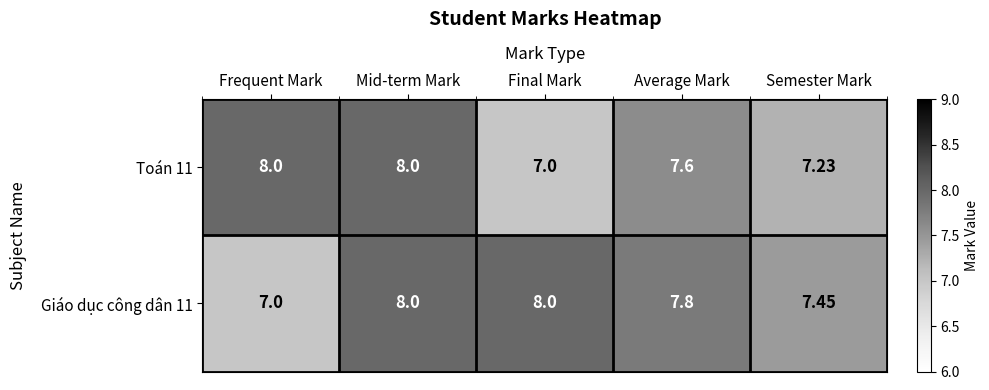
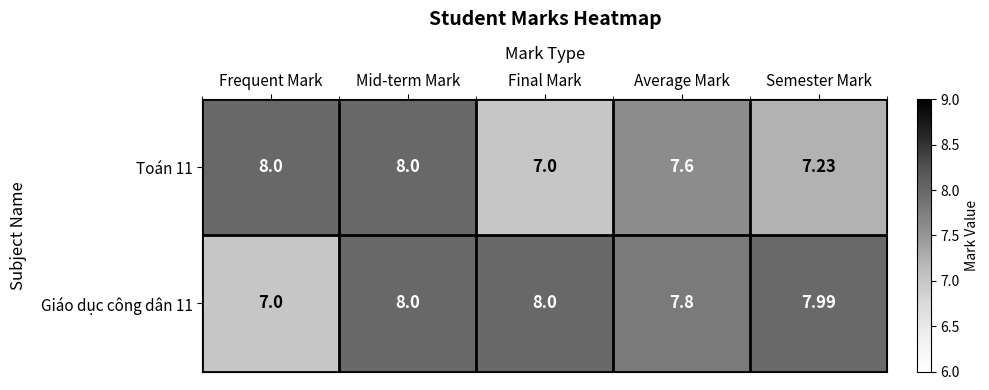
  {
    "Toán 11": {
      "Frequent Mark": 8.0,
      "Mid-term Mark": 8.0,
      "Final Mark": 7.0,
      "Average Mark": 7.6,
      "Semester Mark": 7.23
    },
    "Giáo dục công dân 11": {
      "Frequent Mark": 7.0,
      "Mid-term Mark": 8.0,
      "Final Mark": 8.0,
      "Average Mark": 7.8,
-     "Semester Mark": 7.45
+     "Semester Mark": 7.99
    }
  }
